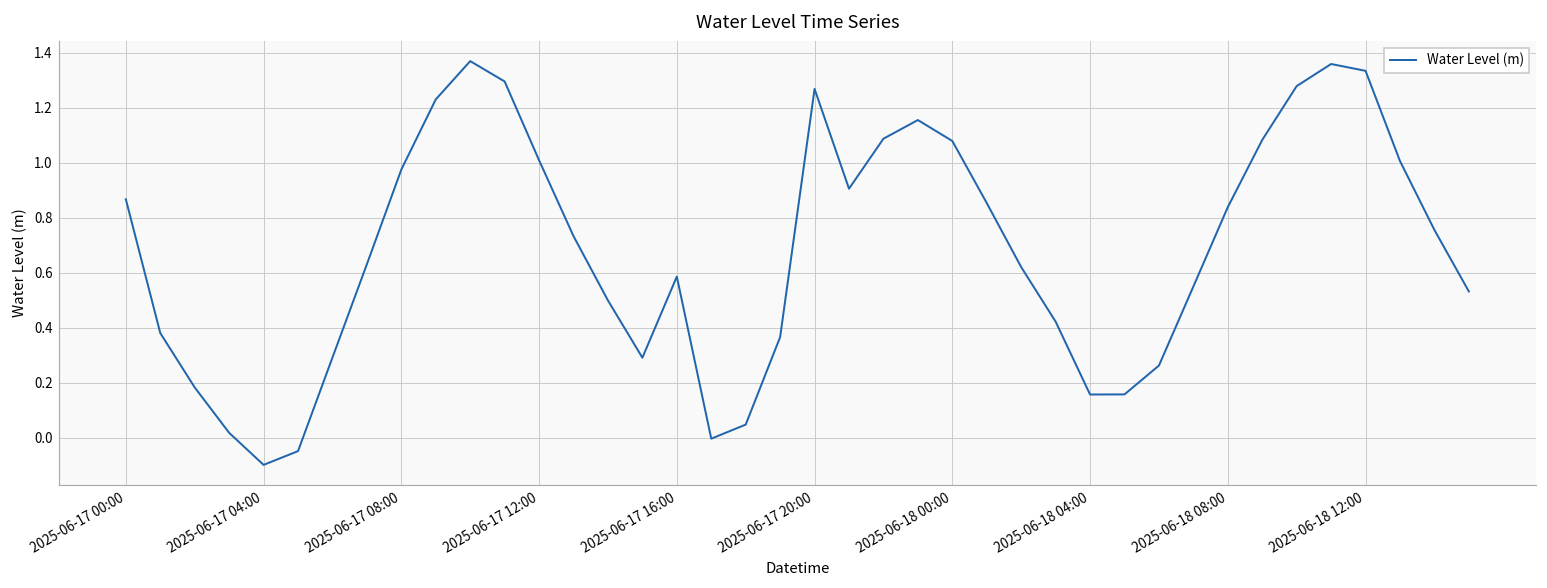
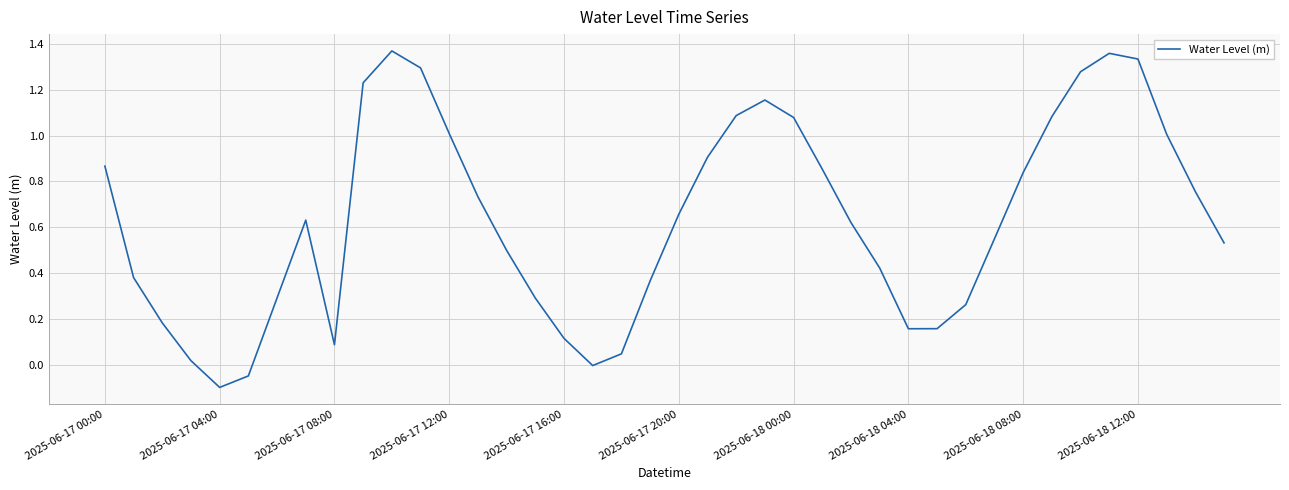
  {
    "2025-06-17 00:00": 0.87,
    "2025-06-17 04:00": -0.10,
-   "2025-06-17 08:00": 0.97,
+   "2025-06-17 08:00": 0.09,
    "2025-06-17 12:00": 1.01,
-   "2025-06-17 16:00": 0.59,
-   "2025-06-17 20:00": 1.27,
+   "2025-06-17 16:00": 0.11,
+   "2025-06-17 20:00": 0.66,
    "2025-06-18 00:00": 1.08,
    "2025-06-18 04:00": 0.16,
    "2025-06-18 08:00": 0.84,
    "2025-06-18 12:00": 1.33
  }
